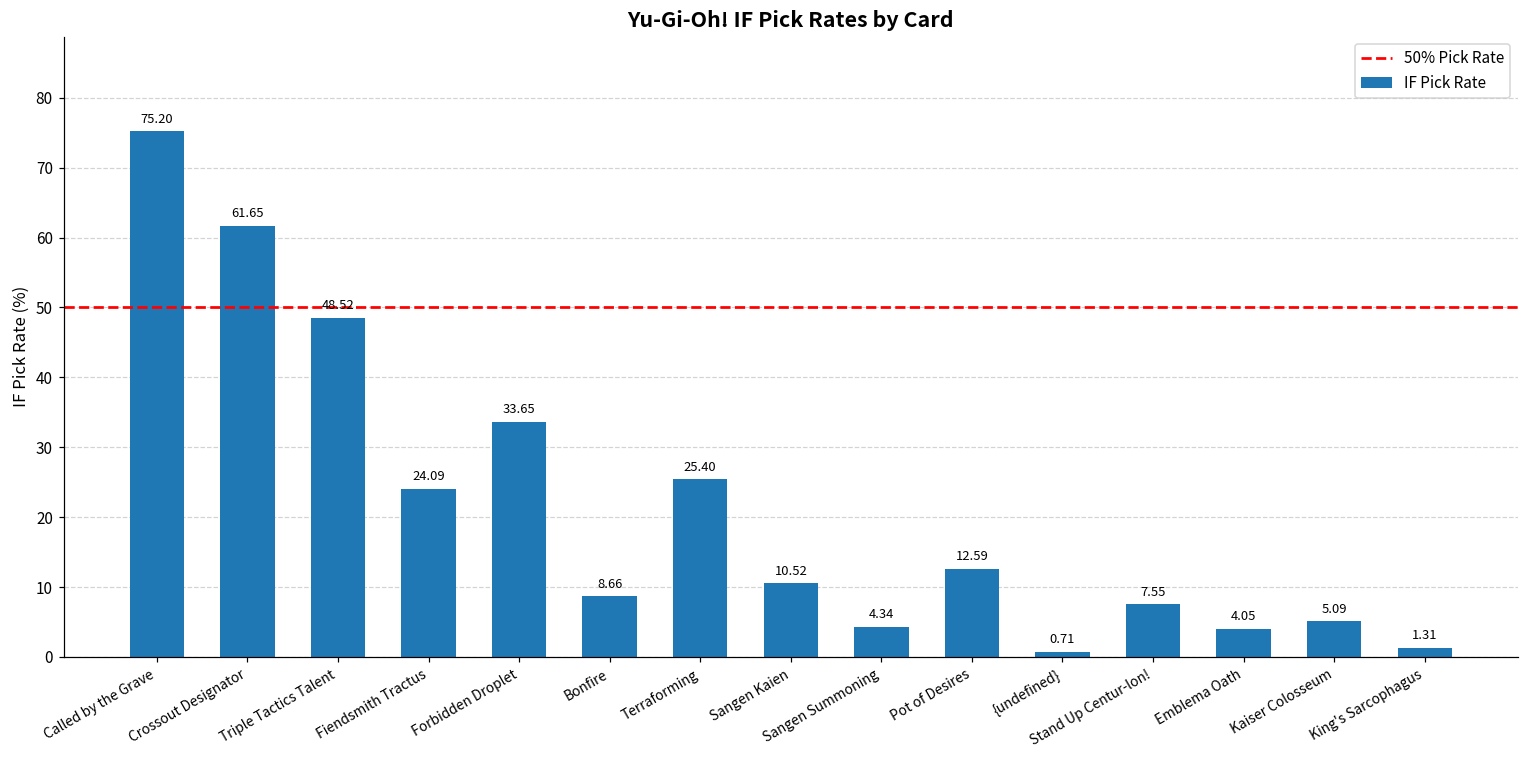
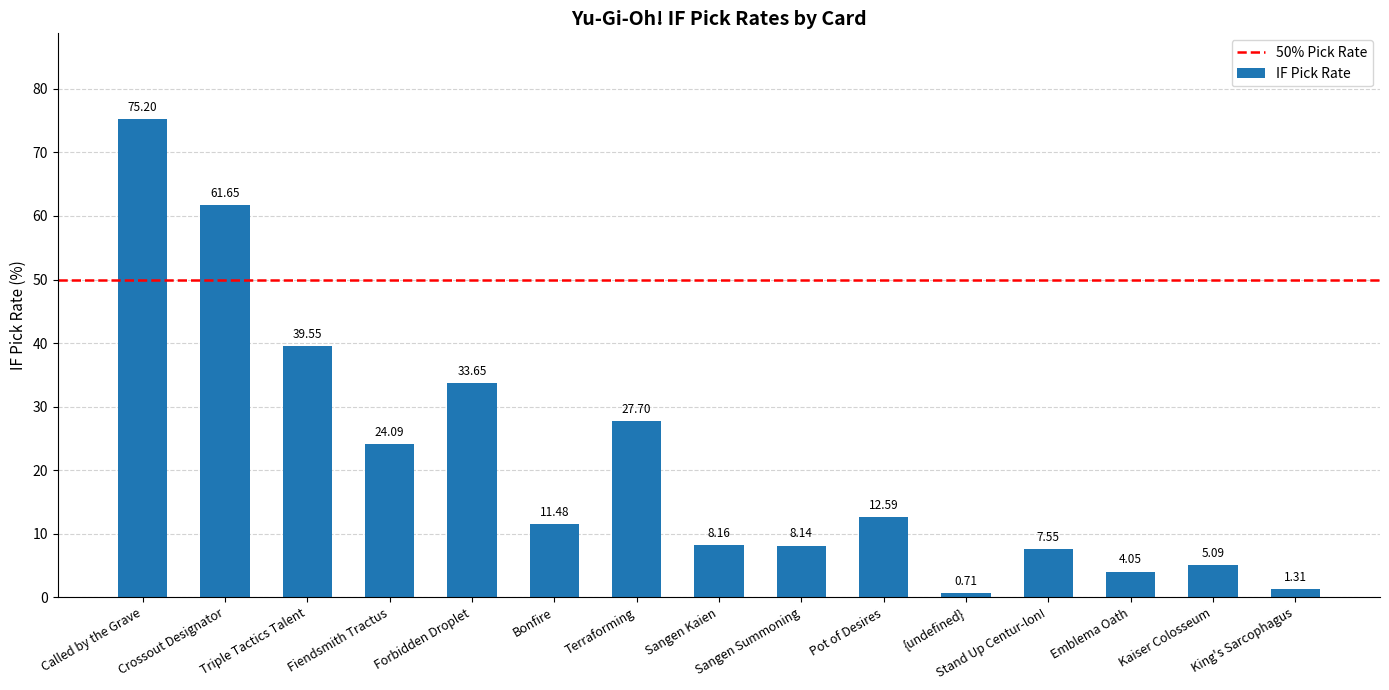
  {
    "Called by the Grave": 75.20,
    "Crossout Designator": 61.65,
-   "Triple Tactics Talent": 48.52,
+   "Triple Tactics Talent": 39.55,
    "Fiendsmith Tractus": 24.09,
    "Forbidden Droplet": 33.65,
-   "Bonfire": 8.66,
-   "Terraforming": 25.40,
-   "Sangen Kaien": 10.52,
-   "Sangen Summoning": 4.34,
+   "Bonfire": 11.48,
+   "Terraforming": 27.70,
+   "Sangen Kaien": 8.16,
+   "Sangen Summoning": 8.14,
    "Pot of Desires": 12.59,
    "{undefined}": 0.71,
    "Stand Up Centur-lon!": 7.55,
    "Emblema Oath": 4.05,
    "Kaiser Colosseum": 5.09,
    "King's Sarcophagus": 1.31
  }
